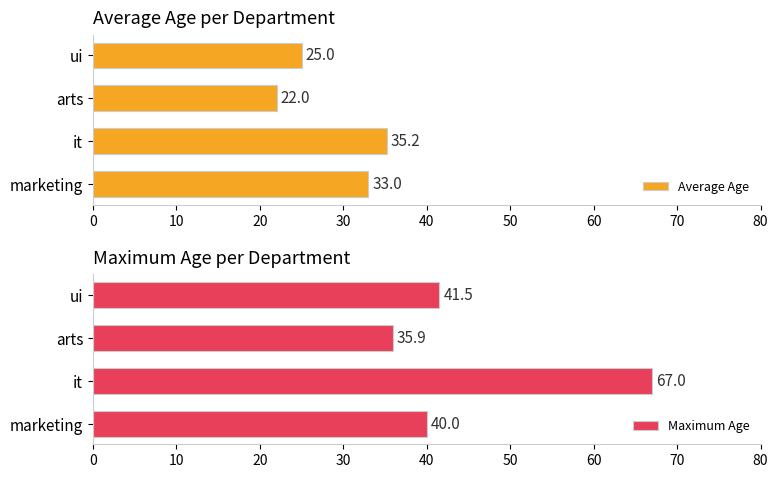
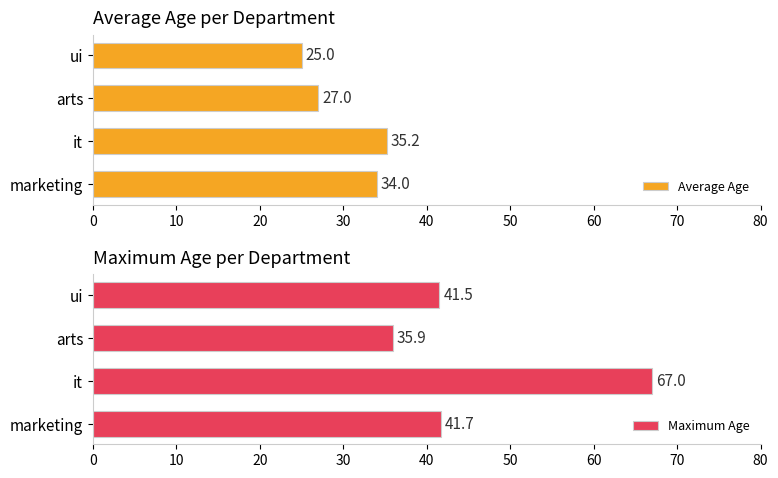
  {
    "Average Age per Department": {
      "ui": 25.0,
-     "arts": 22.0,
+     "arts": 27.0,
      "it": 35.2,
-     "marketing": 33.0
+     "marketing": 34.0
    },
    "Maximum Age per Department": {
      "ui": 41.5,
      "arts": 35.9,
      "it": 67.0,
-     "marketing": 40.0
+     "marketing": 41.7
    }
  }
